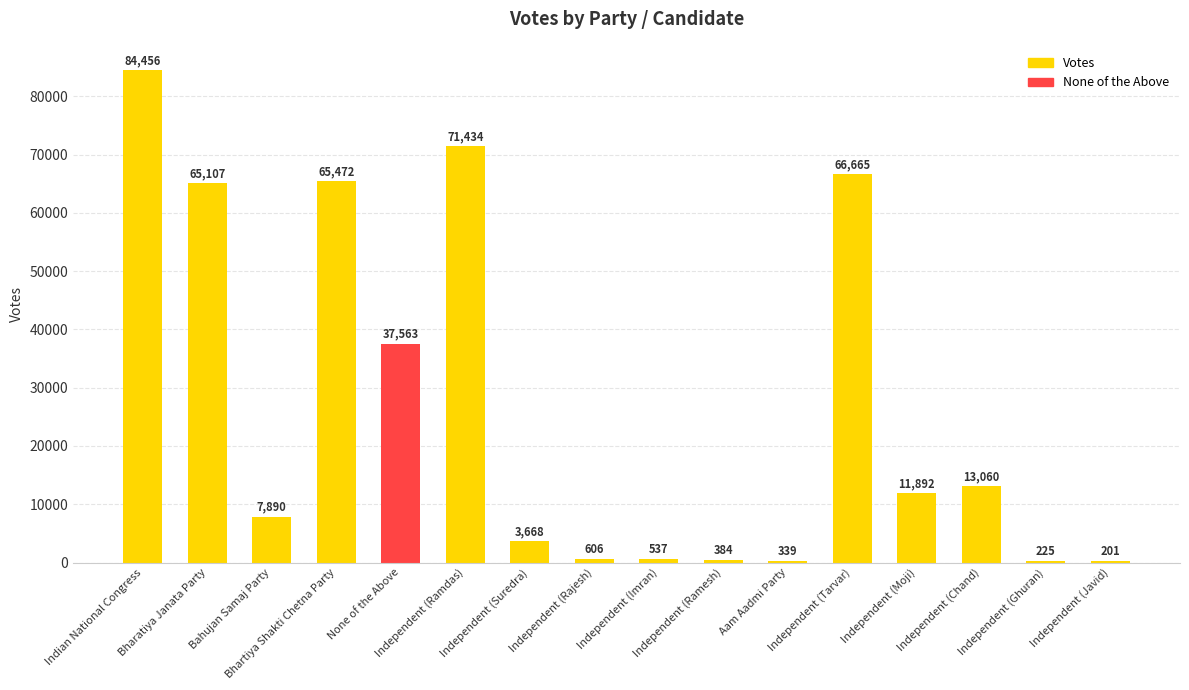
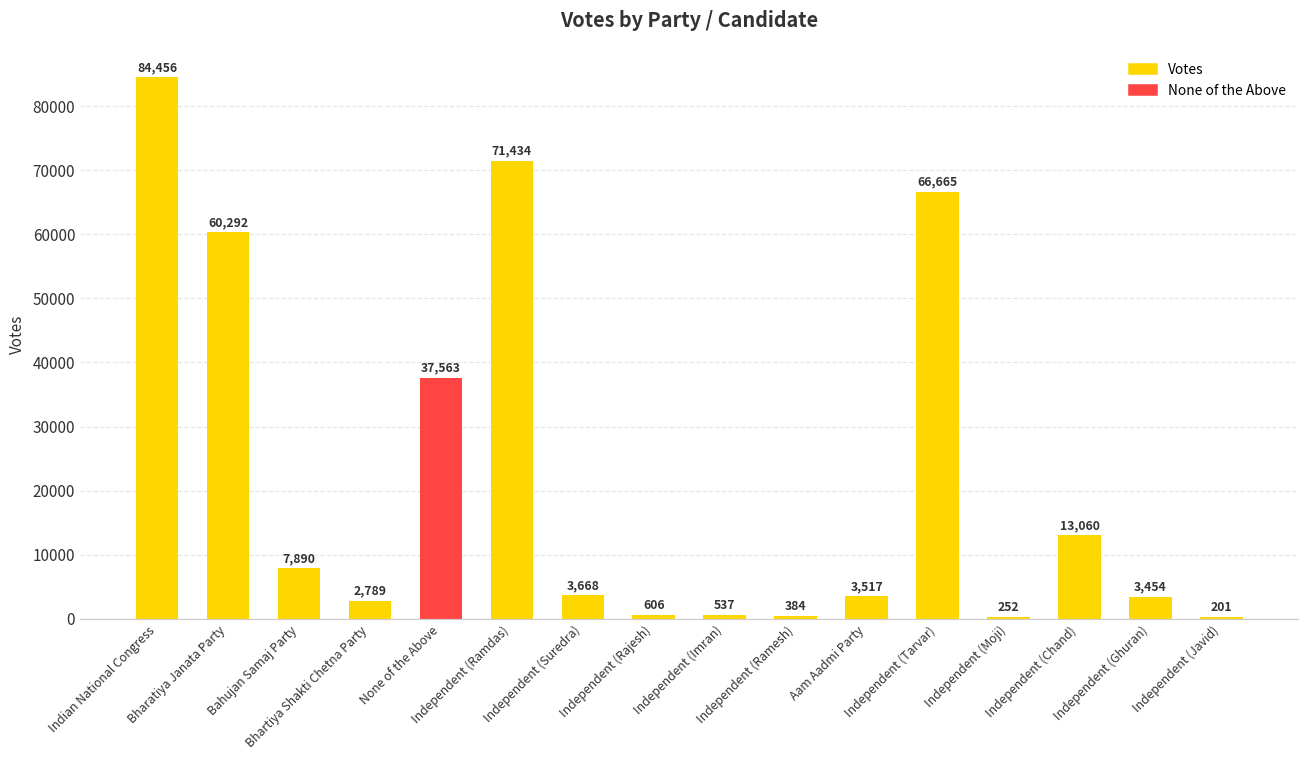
  {
    "Indian National Congress": "84,456",
-   "Bharatiya Janata Party": "65,107",
+   "Bharatiya Janata Party": "60,292",
    "Bahujan Samaj Party": "7,890",
-   "Bhartiya Shakti Chetna Party": "65,472",
+   "Bhartiya Shakti Chetna Party": "2,789",
    "None of the Above": "37,563",
    "Independent (Ramdas)": "71,434",
    "Independent (Suredra)": "3,668",
    "Independent (Rajesh)": "606",
    "Independent (Imran)": "537",
    "Independent (Ramesh)": "384",
-   "Aam Aadmi Party": "339",
+   "Aam Aadmi Party": "3,517",
    "Independent (Tarvar)": "66,665",
-   "Independent (Moji)": "11,892",
+   "Independent (Moji)": "252",
    "Independent (Chand)": "13,060",
-   "Independent (Ghuran)": "225",
+   "Independent (Ghuran)": "3,454",
    "Independent (Javid)": "201"
  }
